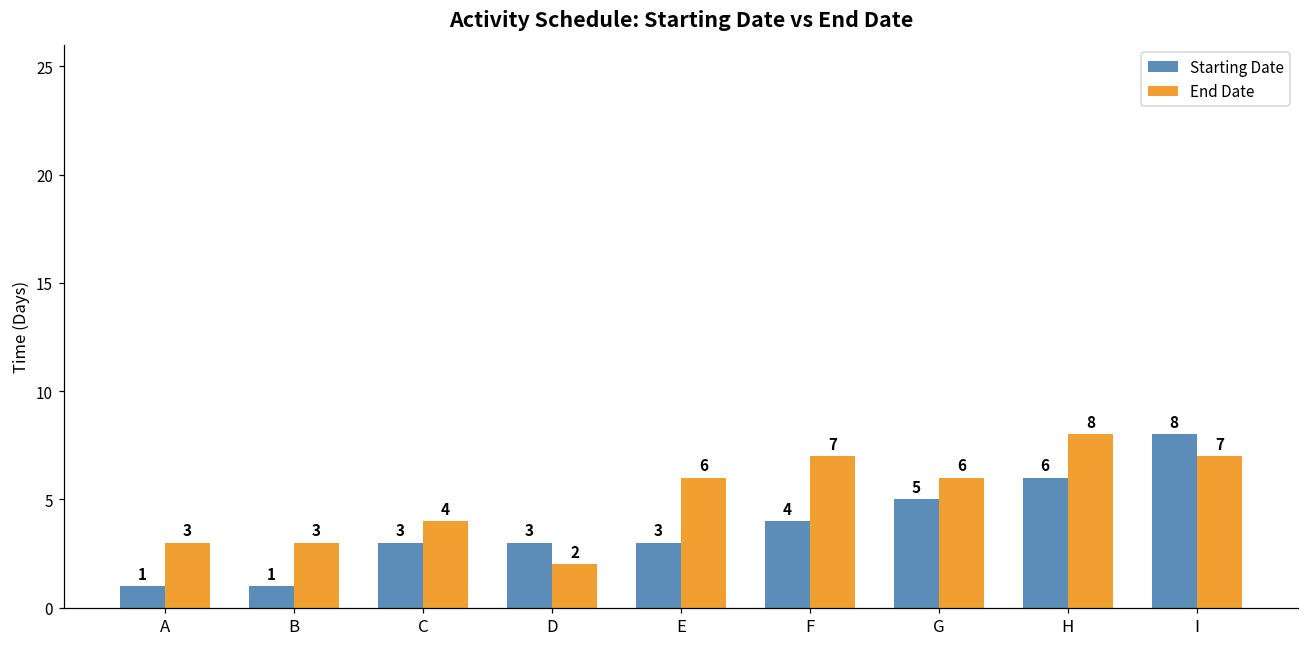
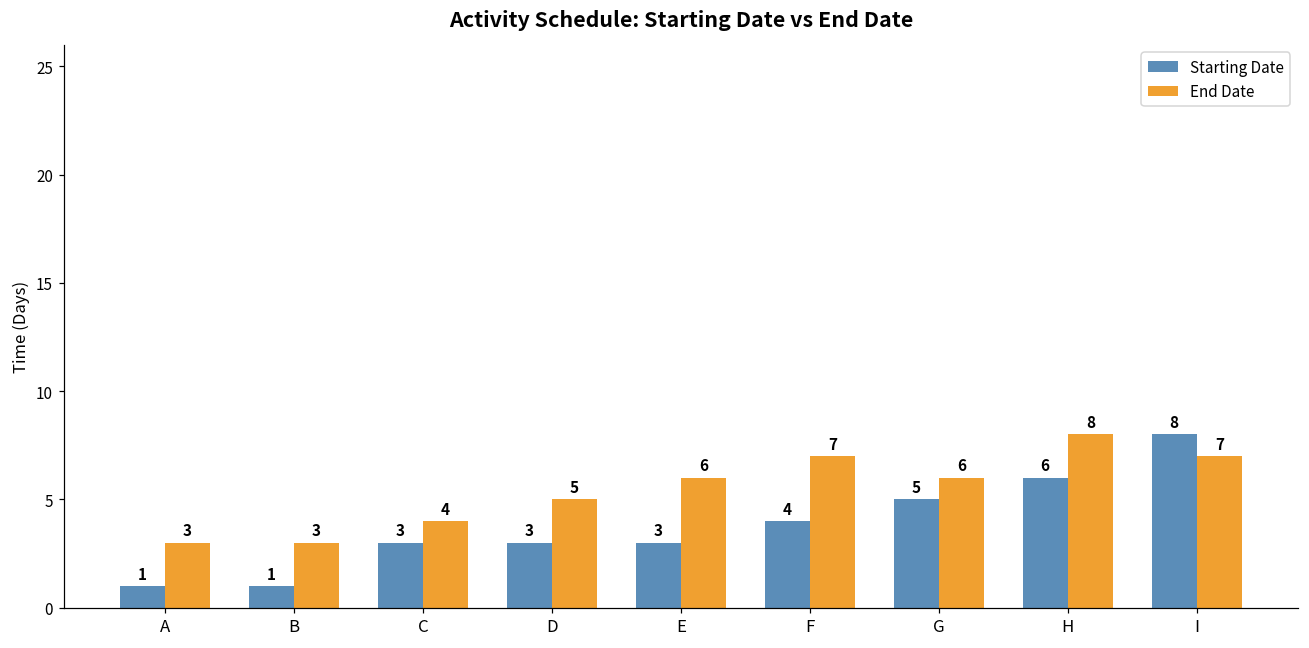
  {
    "Starting Date": {
      "A": 1,
      "B": 1,
      "C": 3,
      "D": 3,
      "E": 3,
      "F": 4,
      "G": 5,
      "H": 6,
      "I": 8
    },
    "End Date": {
      "A": 3,
      "B": 3,
      "C": 4,
-     "D": 2,
+     "D": 5,
      "E": 6,
      "F": 7,
      "G": 6,
      "H": 8,
      "I": 7
    }
  }
